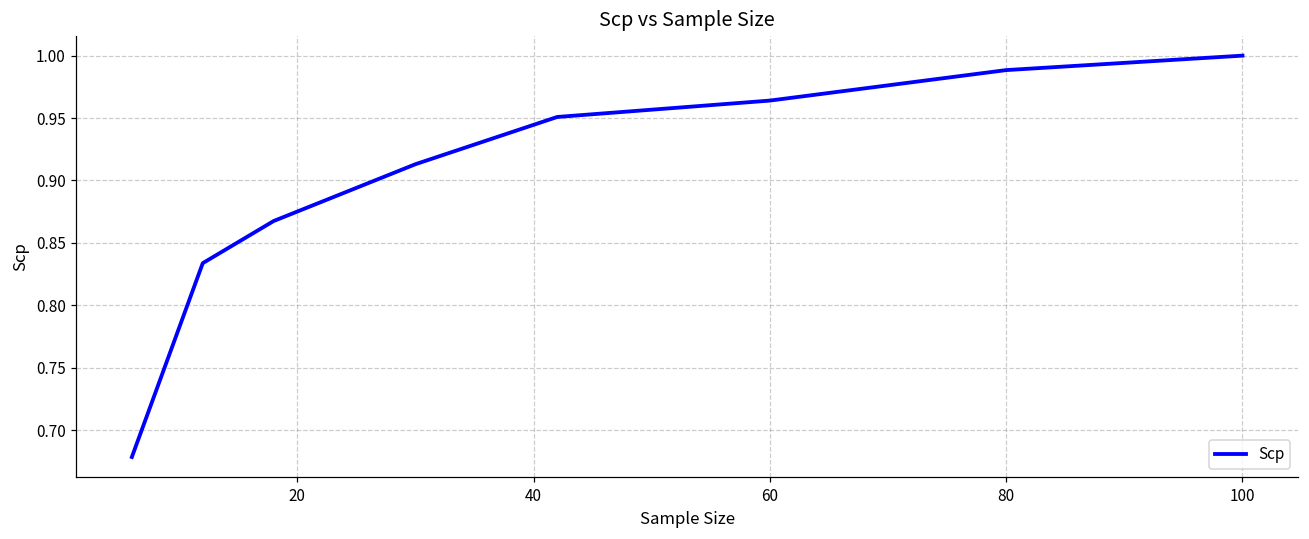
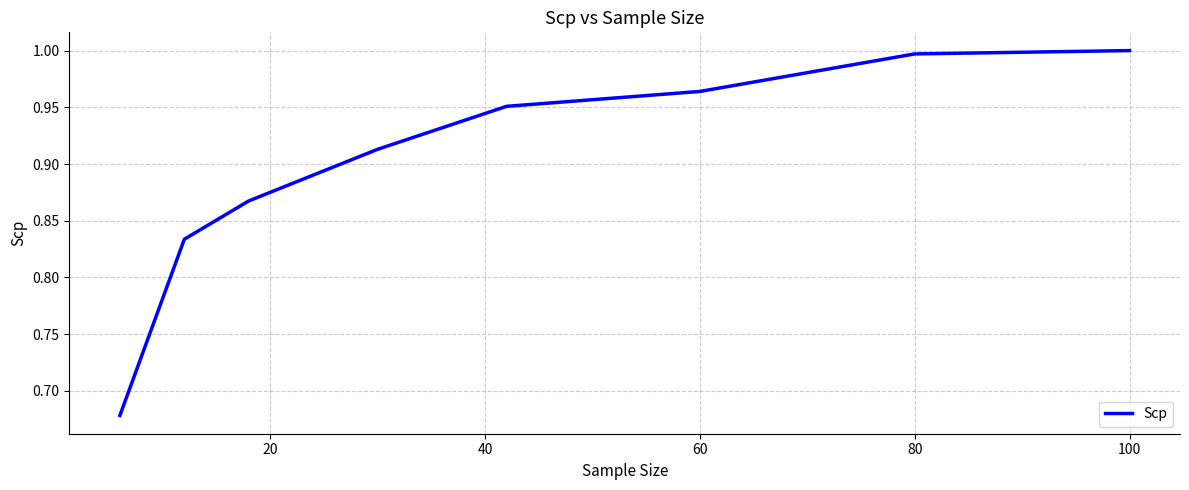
  {
    "60": 0.964,
-   "80": 0.988,
+   "80": 0.997,
    "100": 1.000
  }
